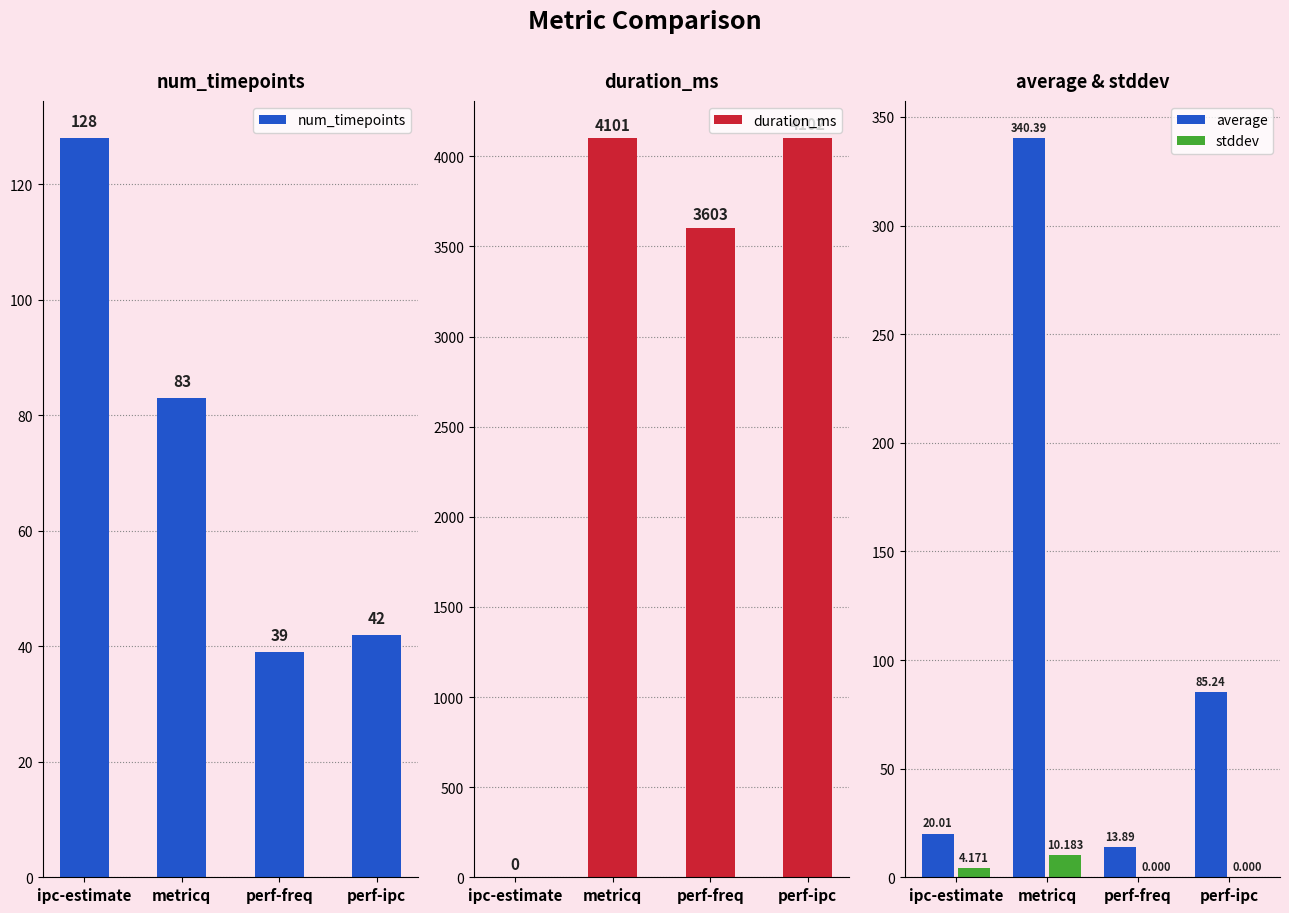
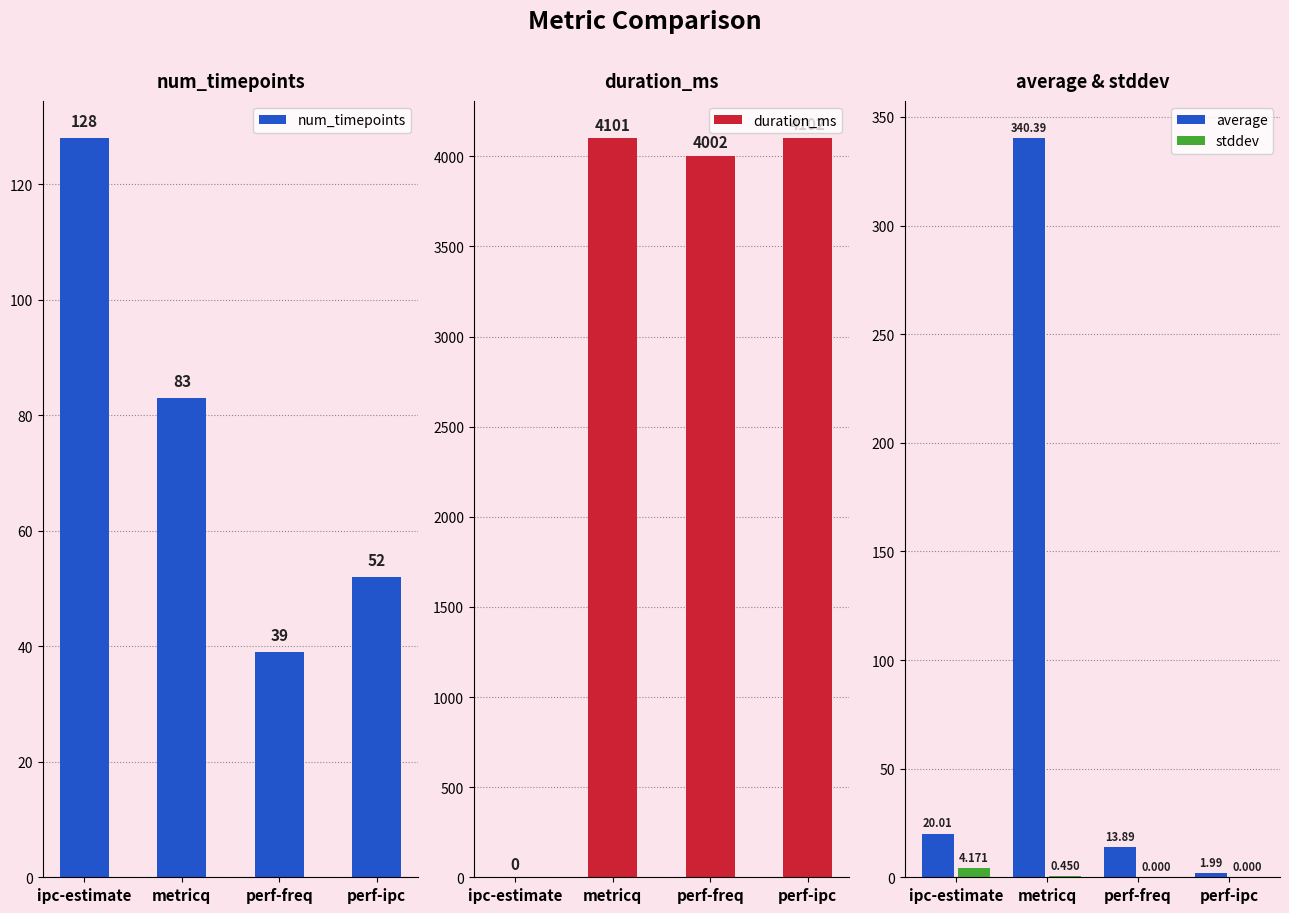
  {
    "num_timepoints": {
      "ipc-estimate": 128,
      "metricq": 83,
      "perf-freq": 39,
-     "perf-ipc": 42
+     "perf-ipc": 52
    },
    "duration_ms": {
      "ipc-estimate": 0,
      "metricq": 4101,
-     "perf-freq": 3603
+     "perf-freq": 4002
    },
    "average & stddev": {
      "average": {
        "ipc-estimate": 20.01,
        "metricq": 340.39,
        "perf-freq": 13.89,
-       "perf-ipc": 85.24
+       "perf-ipc": 1.99
      },
      "stddev": {
        "ipc-estimate": 4.171,
-       "metricq": 10.183,
+       "metricq": 0.450,
        "perf-freq": 0.000,
        "perf-ipc": 0.000
      }
    }
  }
